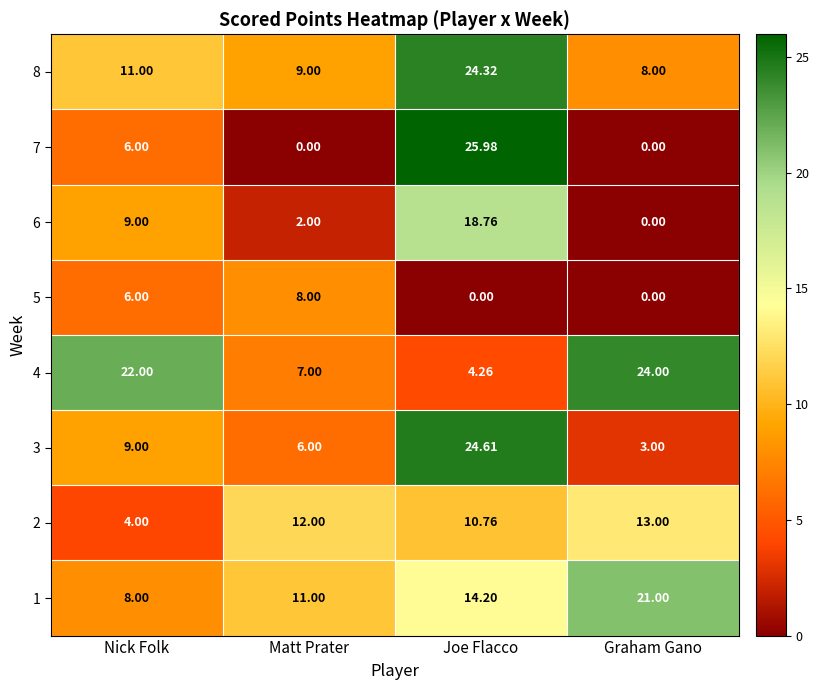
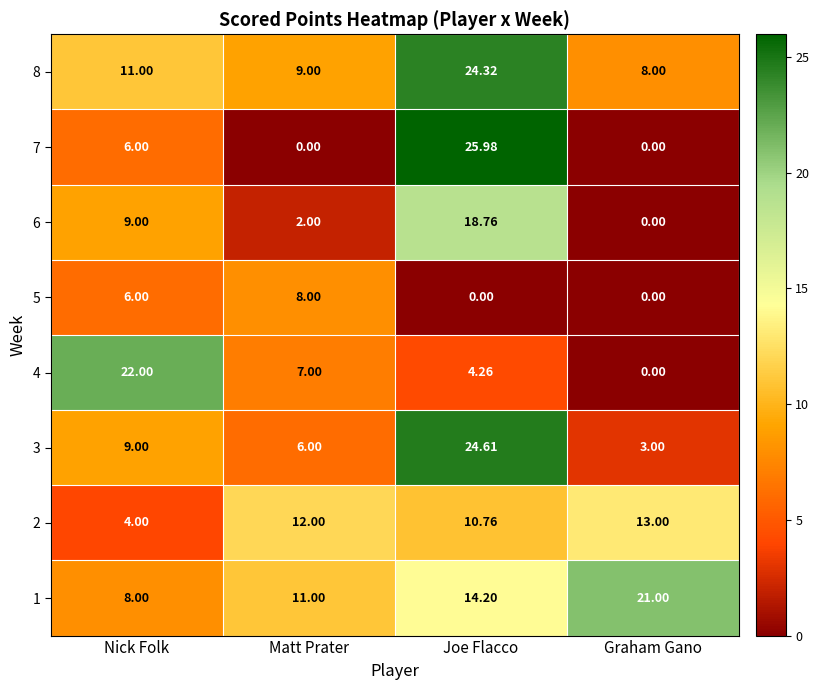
  {
    "8": {
      "Nick Folk": 11.00,
      "Matt Prater": 9.00,
      "Joe Flacco": 24.32,
      "Graham Gano": 8.00
    },
    "7": {
      "Nick Folk": 6.00,
      "Matt Prater": 0.00,
      "Joe Flacco": 25.98,
      "Graham Gano": 0.00
    },
    "6": {
      "Nick Folk": 9.00,
      "Matt Prater": 2.00,
      "Joe Flacco": 18.76,
      "Graham Gano": 0.00
    },
    "5": {
      "Nick Folk": 6.00,
      "Matt Prater": 8.00,
      "Joe Flacco": 0.00,
      "Graham Gano": 0.00
    },
    "4": {
      "Nick Folk": 22.00,
      "Matt Prater": 7.00,
      "Joe Flacco": 4.26,
-     "Graham Gano": 24.00
+     "Graham Gano": 0.00
    },
    "3": {
      "Nick Folk": 9.00,
      "Matt Prater": 6.00,
      "Joe Flacco": 24.61,
      "Graham Gano": 3.00
    },
    "2": {
      "Nick Folk": 4.00,
      "Matt Prater": 12.00,
      "Joe Flacco": 10.76,
      "Graham Gano": 13.00
    },
    "1": {
      "Nick Folk": 8.00,
      "Matt Prater": 11.00,
      "Joe Flacco": 14.20,
      "Graham Gano": 21.00
    }
  }
